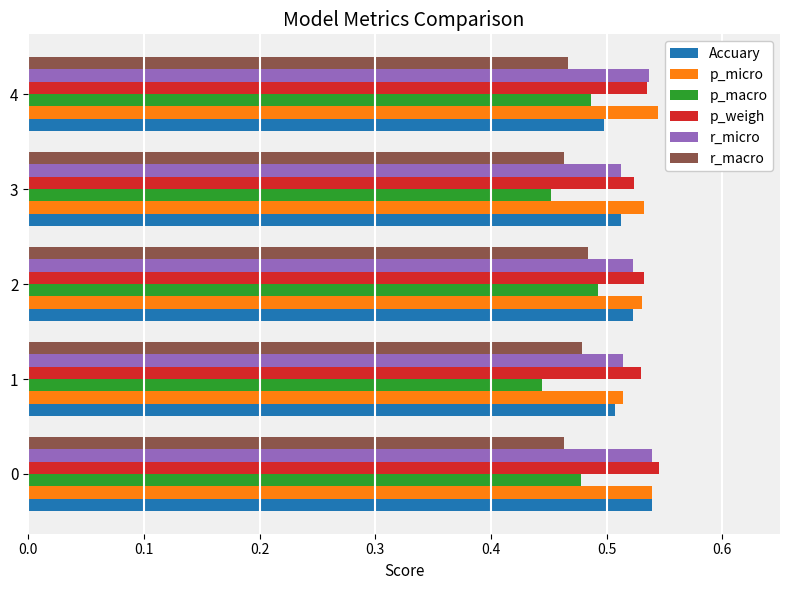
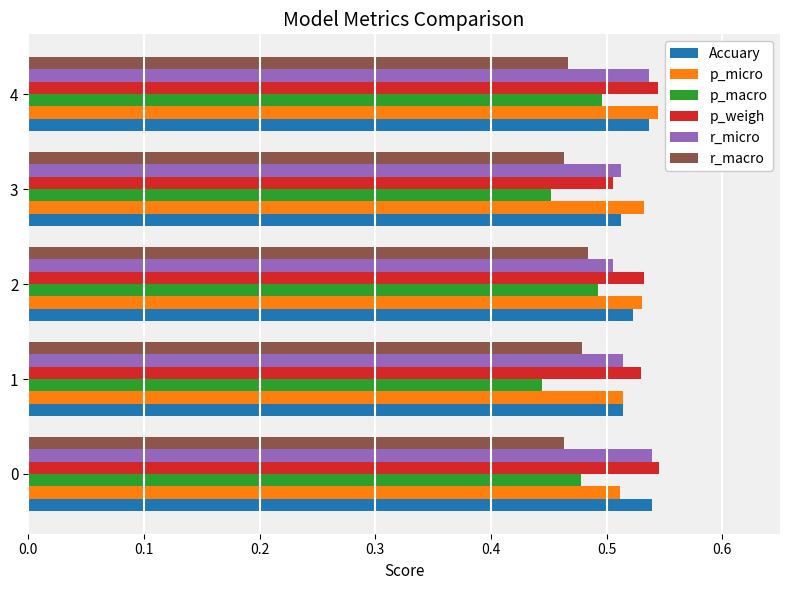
  {
    "Accuary": {
-     "4": 0.498,
+     "4": 0.537,
      "3": 0.513,
      "2": 0.523,
-     "1": 0.507,
+     "1": 0.514,
      "0": 0.539
    },
    "p_micro": {
      "4": 0.545,
      "3": 0.533,
      "2": 0.530,
      "1": 0.514,
-     "0": 0.539
+     "0": 0.512
    },
    "p_macro": {
-     "4": 0.486,
+     "4": 0.496,
      "3": 0.452,
      "2": 0.493,
      "1": 0.444,
      "0": 0.478
    },
    "p_weigh": {
-     "4": 0.535,
-     "3": 0.524,
+     "4": 0.545,
+     "3": 0.506,
      "2": 0.533,
      "1": 0.530,
      "0": 0.546
    },
    "r_micro": {
      "4": 0.537,
      "3": 0.513,
-     "2": 0.523,
+     "2": 0.505,
      "1": 0.514,
      "0": 0.539
    },
    "r_macro": {
      "4": 0.467,
      "3": 0.463,
      "2": 0.484,
      "1": 0.479,
      "0": 0.463
    }
  }
